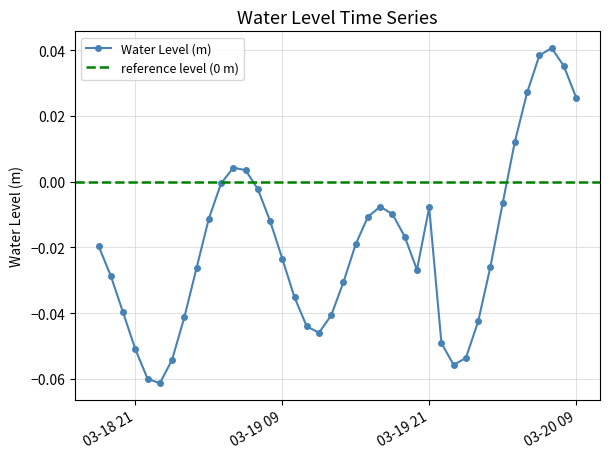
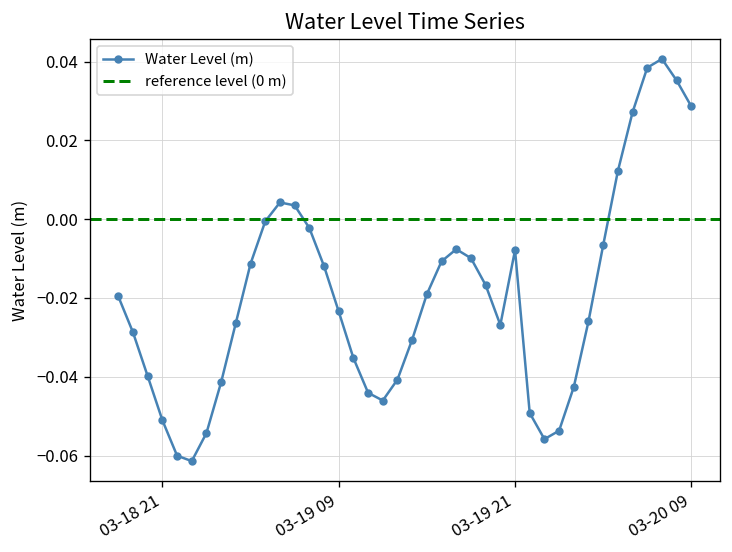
  {
    "03-18 21": -0.051,
    "03-19 09": -0.023,
    "03-19 21": -0.008,
-   "03-20 09": 0.026
+   "03-20 09": 0.029
  }
